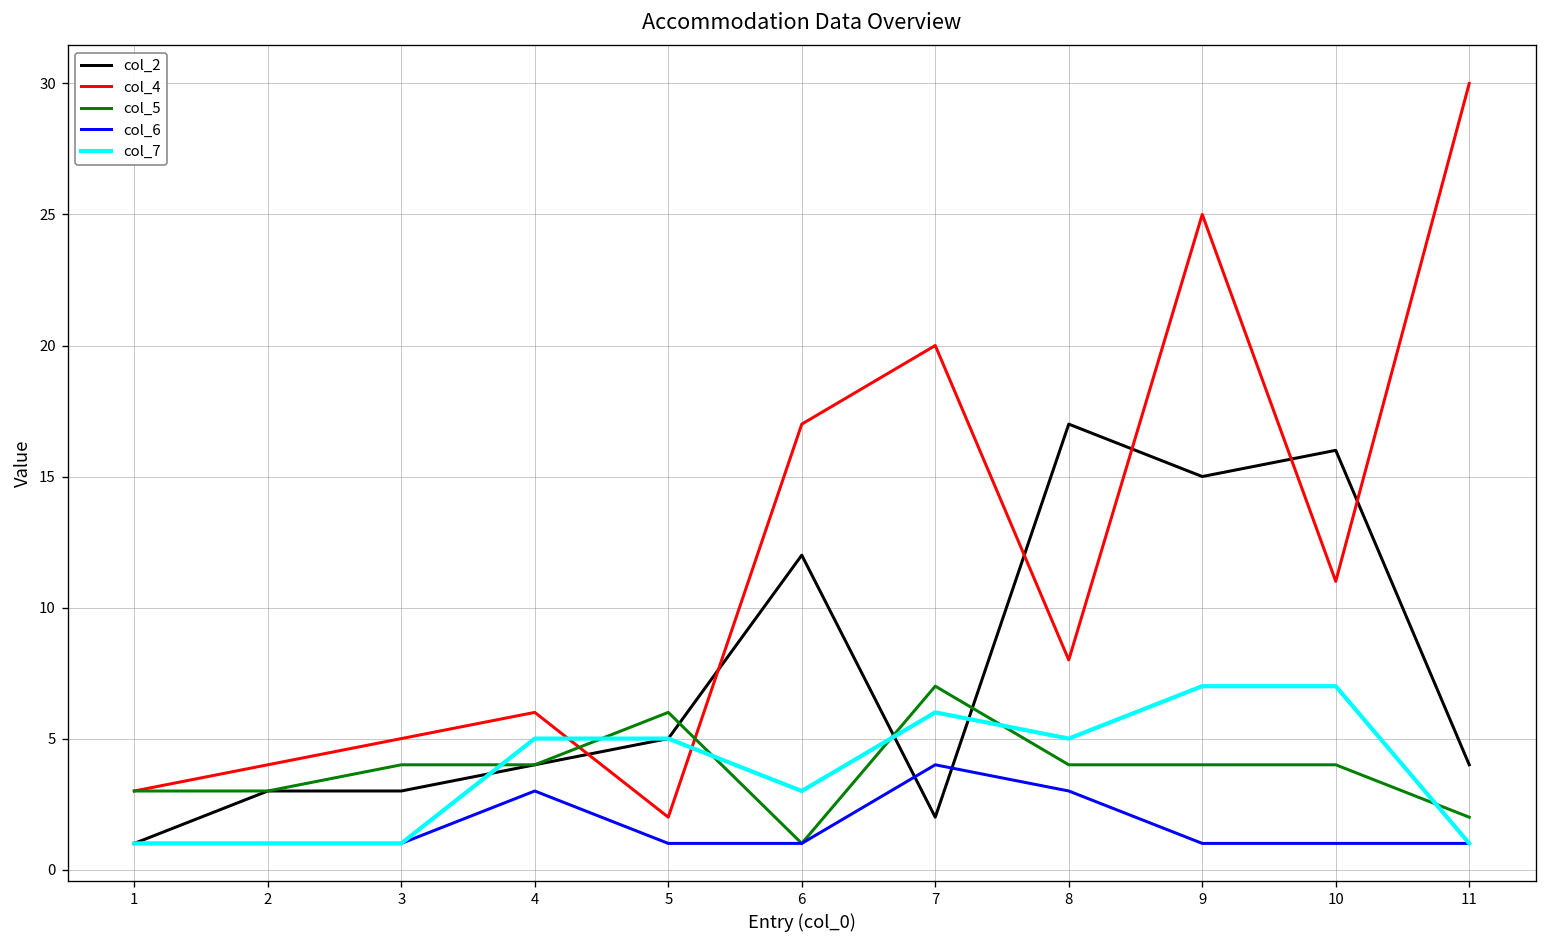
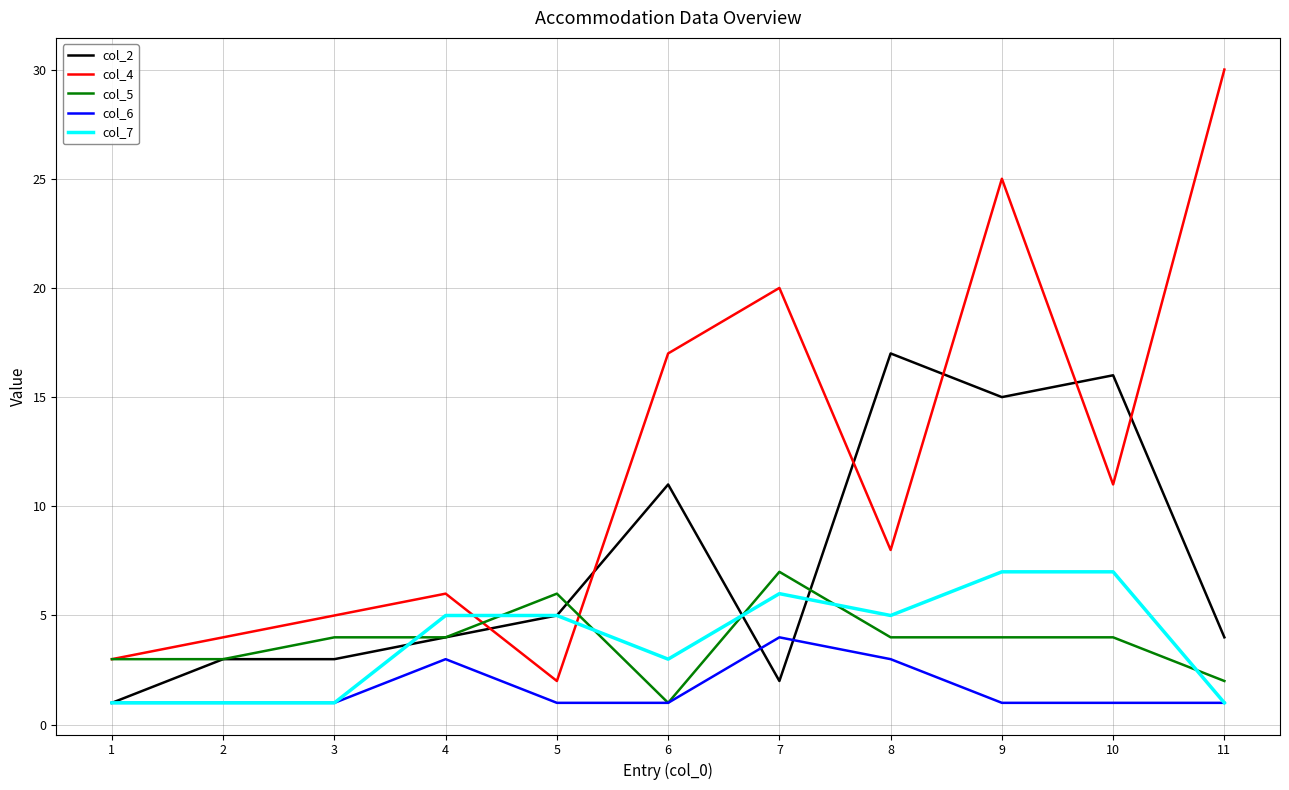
  {
    "col_2": {
      "3": 3,
-     "6": 12,
+     "6": 11,
      "7": 2,
      "8": 17,
      "9": 15,
      "10": 16,
      "11": 4
    },
    "col_4": {
      "2": 4,
      "3": 5,
      "4": 6,
      "5": 2,
      "6": 17,
      "7": 20,
      "8": 8,
      "9": 25,
      "10": 11,
      "11": 30
    },
    "col_5": {
      "3": 4,
      "5": 6,
      "7": 7,
      "8": 4,
      "9": 4,
      "10": 4,
      "11": 2
    },
    "col_6": {
      "4": 3,
      "5": 1,
      "7": 4,
      "8": 3,
      "9": 1,
      "10": 1
    },
    "col_7": {
      "4": 5,
      "6": 3,
      "7": 6,
      "8": 5,
      "9": 7,
      "10": 7
    }
  }
